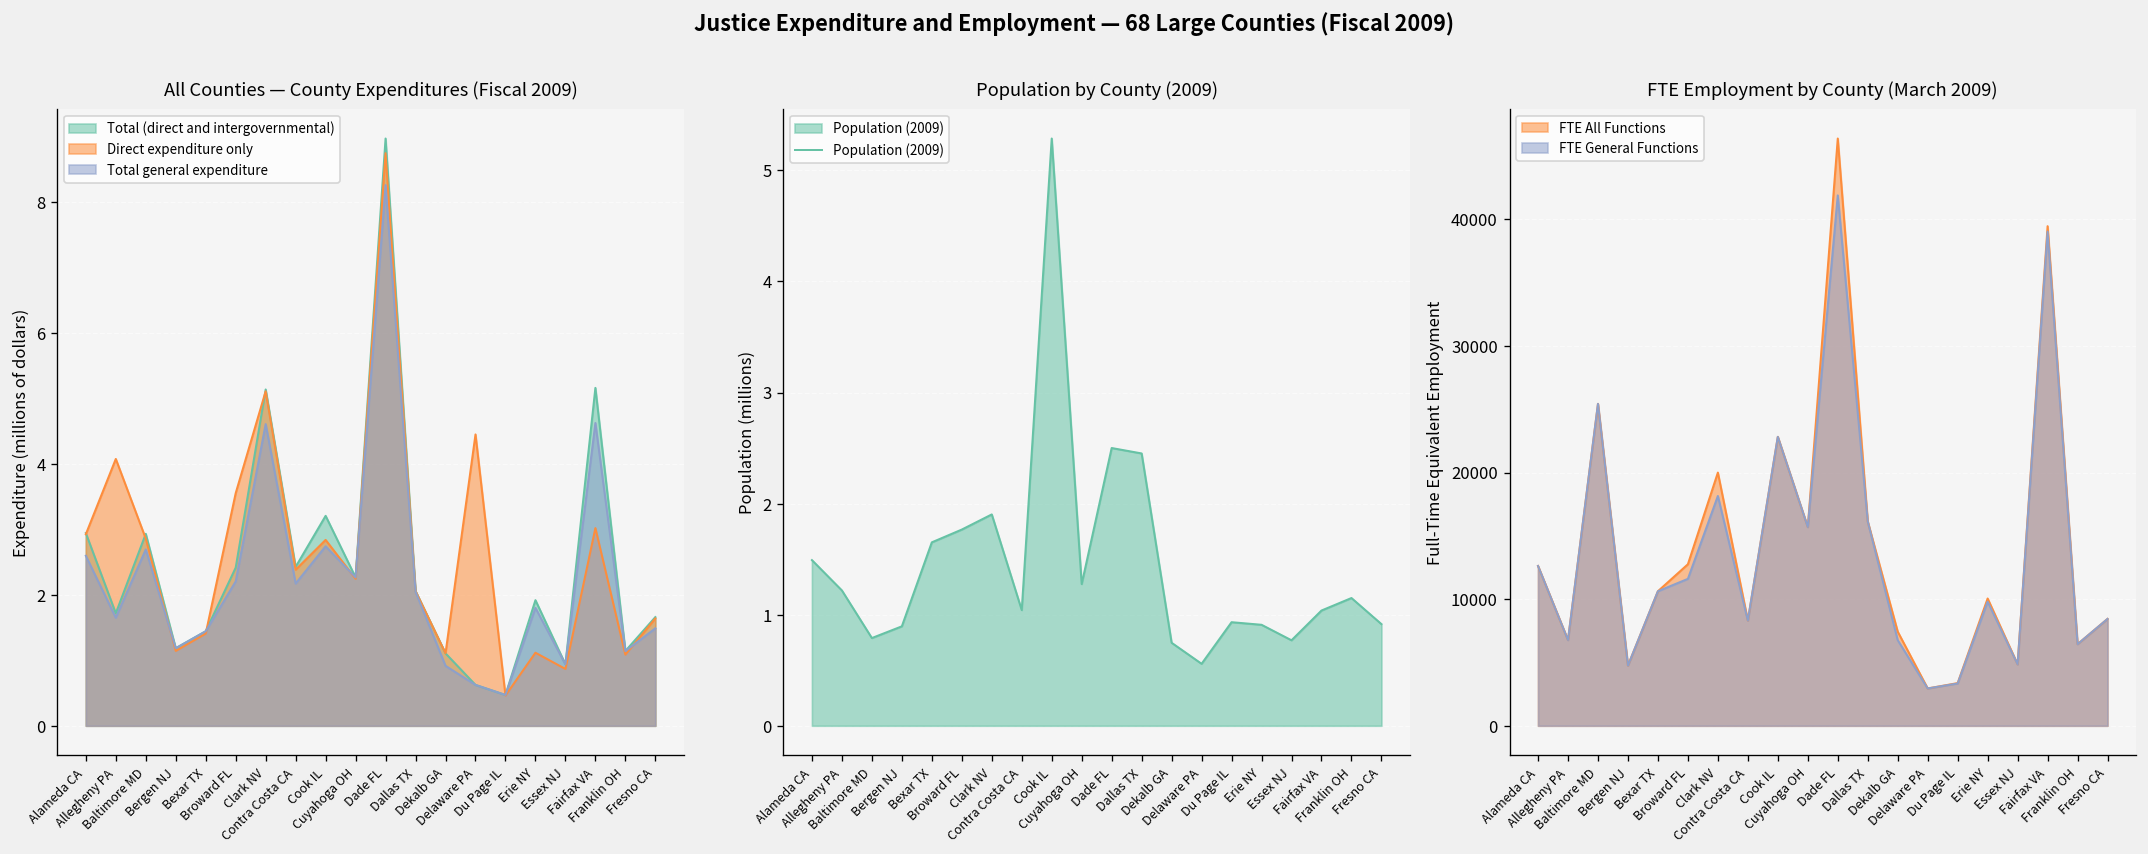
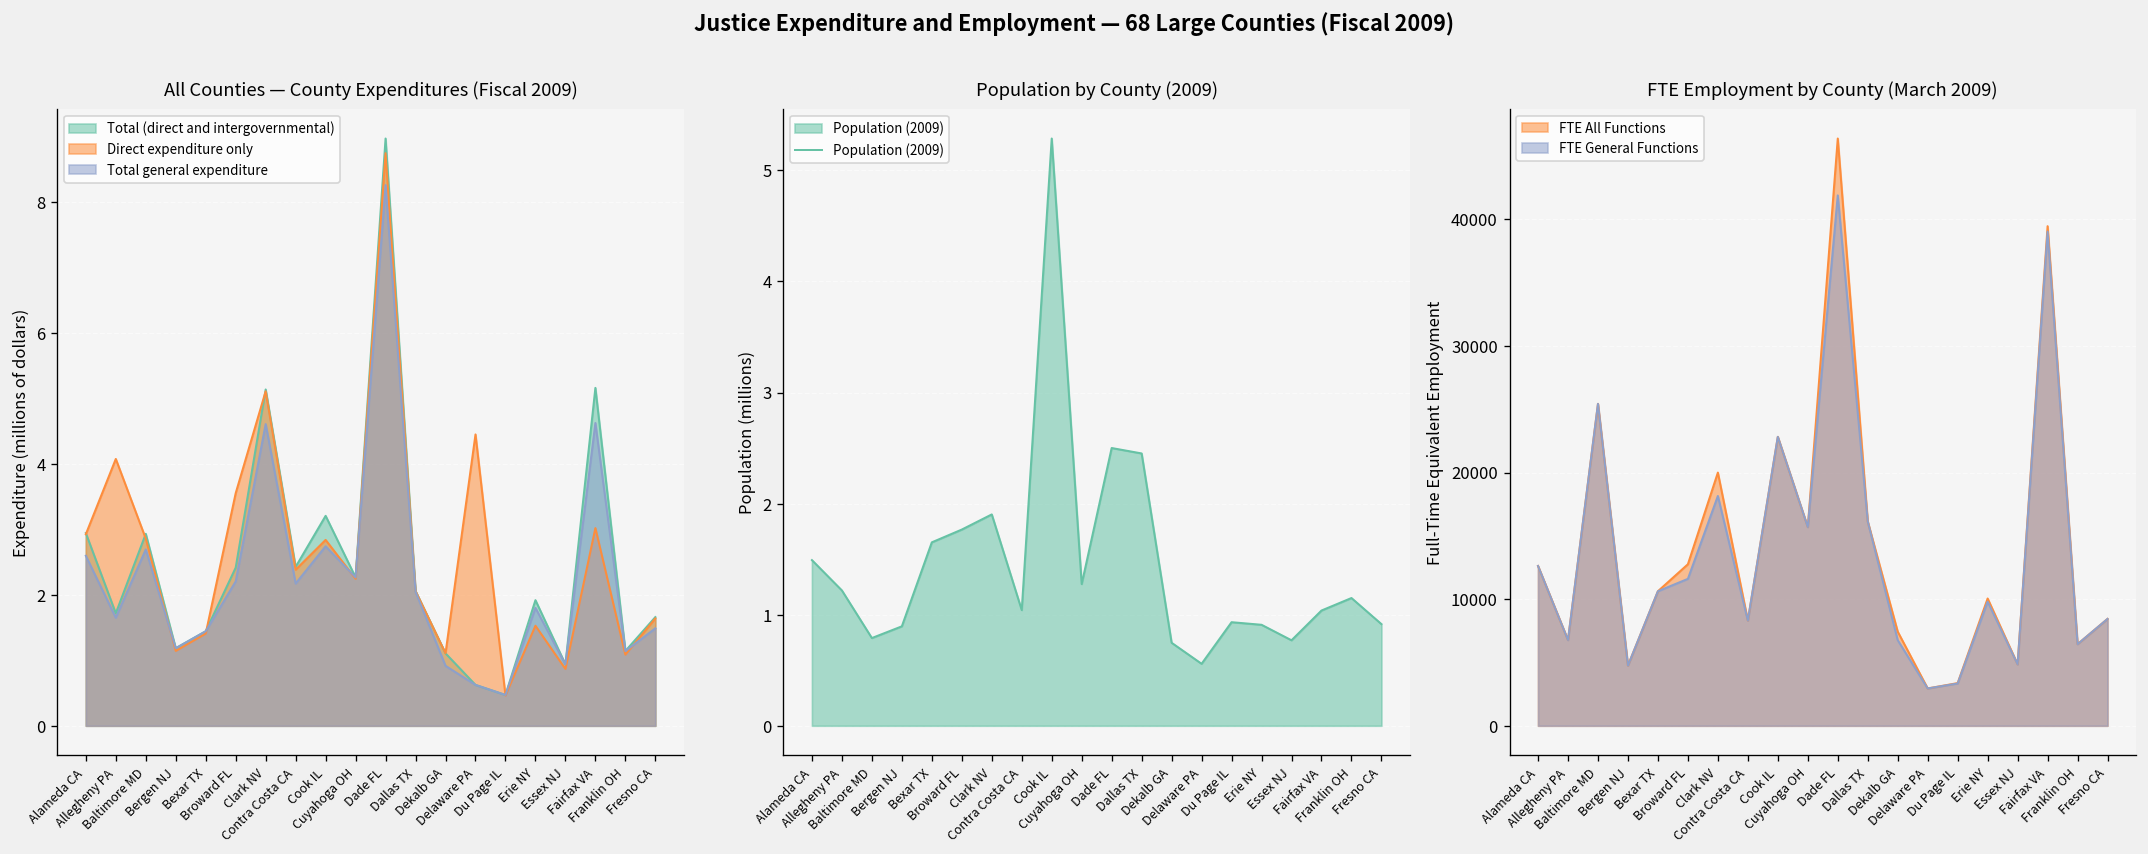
  {
    "All Counties — County Expenditures (Fiscal 2009)": {
      "Direct expenditure only": {
        "Allegheny PA": 4.1,
        "Baltimore MD": 2.9,
        "Broward FL": 3.6,
        "Cook IL": 2.8,
        "Dade FL": 8.7,
        "Delaware PA": 4.4,
-       "Erie NY": 1.1,
+       "Erie NY": 1.5,
        "Essex NJ": 0.9,
        "Fairfax VA": 3.0,
        "Franklin OH": 1.1
      }
    },
    "Population by County (2009)": {
      "Alameda CA": 1.5,
      "Allegheny PA": 1.2,
      "Baltimore MD": 0.8,
      "Bergen NJ": 0.9,
      "Bexar TX": 1.7,
      "Broward FL": 1.8,
      "Clark NV": 1.9,
      "Contra Costa CA": 1.0,
      "Cook IL": 5.3,
      "Cuyahoga OH": 1.3,
      "Dade FL": 2.5,
      "Dallas TX": 2.5,
      "Dekalb GA": 0.7,
      "Delaware PA": 0.6,
      "Du Page IL": 0.9,
      "Erie NY": 0.9,
      "Essex NJ": 0.8,
      "Fairfax VA": 1.0,
      "Franklin OH": 1.2,
      "Fresno CA": 0.9
    },
    "FTE Employment by County (March 2009)": {
      "FTE All Functions": {
        "Broward FL": 12800,
        "Clark NV": 20000,
        "Dade FL": 46400,
        "Dekalb GA": 7400,
        "Erie NY": 10100,
        "Fairfax VA": 39500
      },
      "FTE General Functions": {
        "Broward FL": 11600,
        "Clark NV": 18200,
        "Dade FL": 41900,
        "Dekalb GA": 6800,
        "Erie NY": 9800,
        "Fairfax VA": 39000
      }
    }
  }
